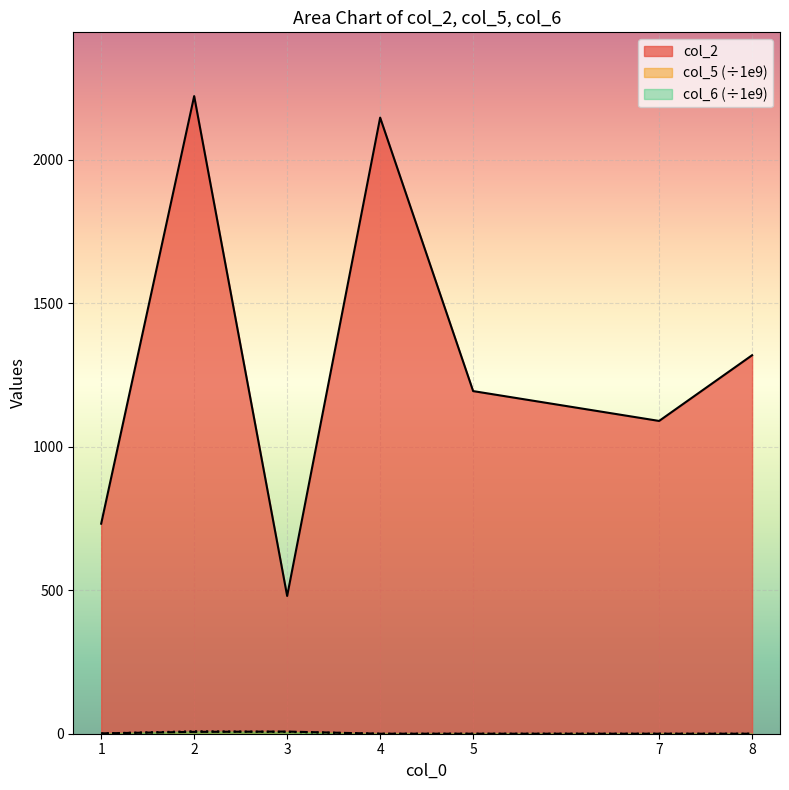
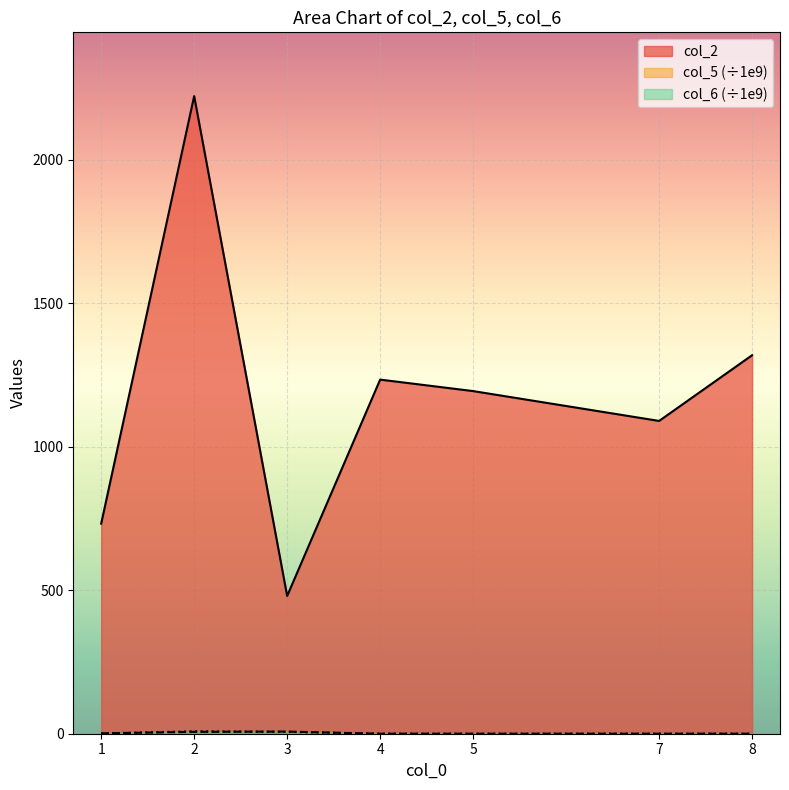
  {
    "col_2": {
      "1": 730,
      "2": 2220,
      "3": 480,
-     "4": 2150,
+     "4": 1230,
      "5": 1190,
      "7": 1090,
      "8": 1320
    }
  }
